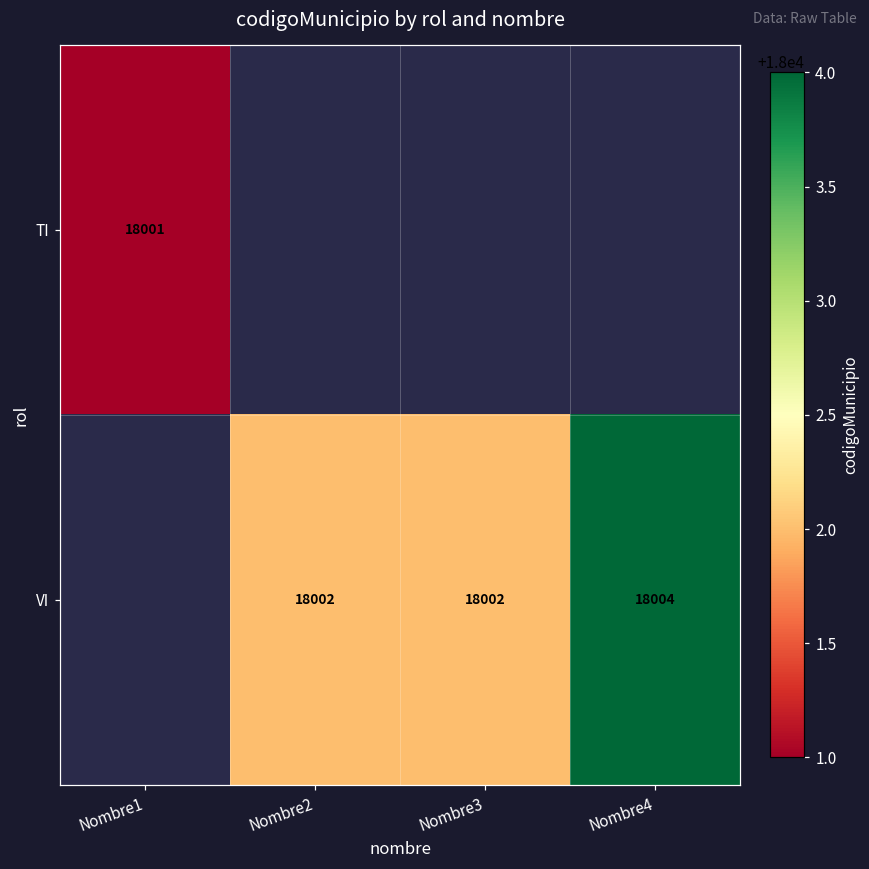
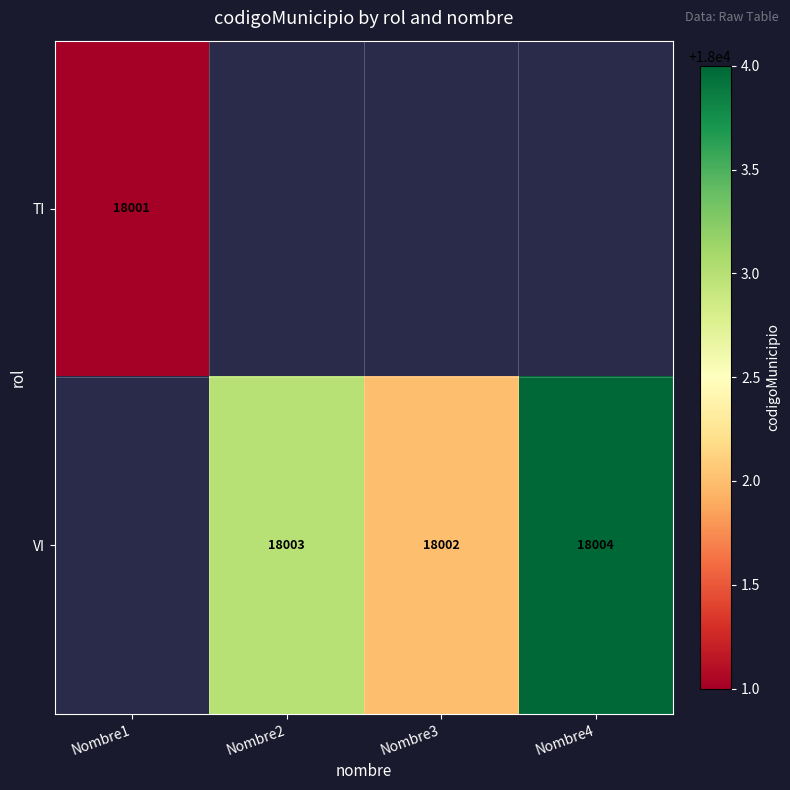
  {
    "TI": {
      "Nombre1": 18001
    },
    "VI": {
-     "Nombre2": 18002,
+     "Nombre2": 18003,
      "Nombre3": 18002,
      "Nombre4": 18004
    }
  }
